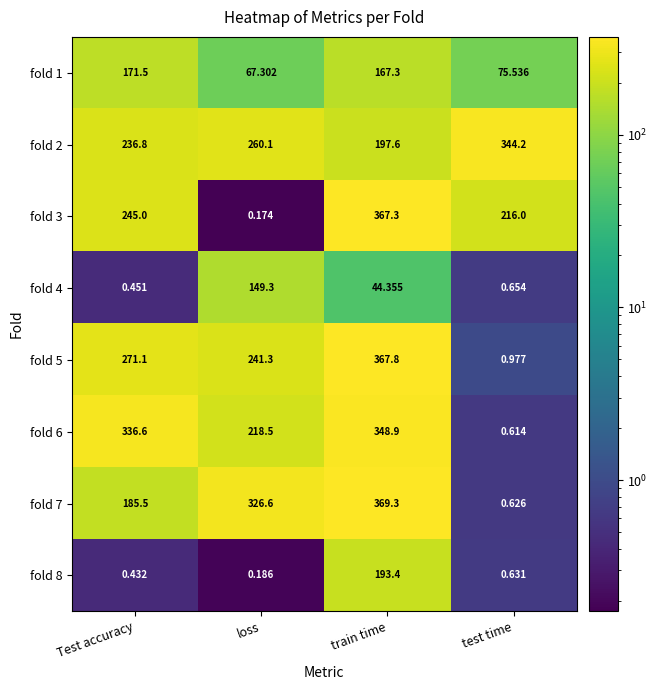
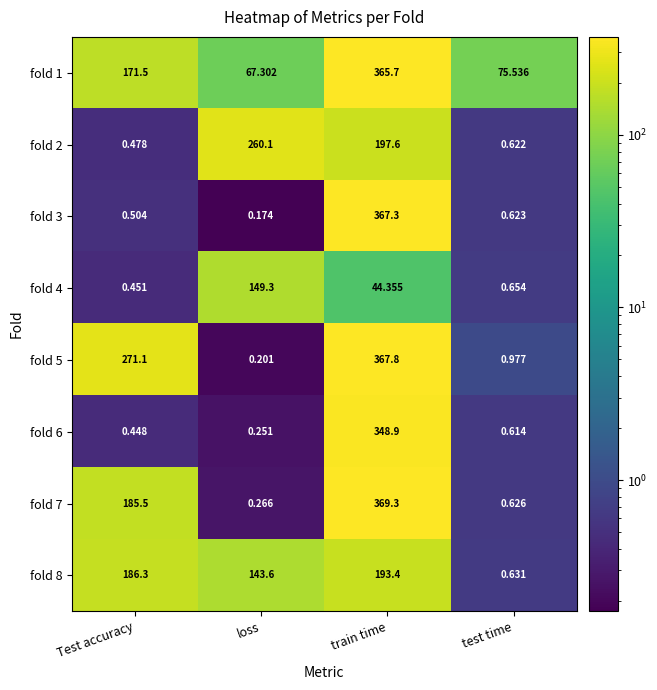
  {
    "fold 1": {
      "Test accuracy": 171.5,
      "loss": 67.302,
-     "train time": 167.3,
+     "train time": 365.7,
      "test time": 75.536
    },
    "fold 2": {
-     "Test accuracy": 236.8,
+     "Test accuracy": 0.478,
      "loss": 260.1,
      "train time": 197.6,
-     "test time": 344.2
+     "test time": 0.622
    },
    "fold 3": {
-     "Test accuracy": 245.0,
+     "Test accuracy": 0.504,
      "loss": 0.174,
      "train time": 367.3,
-     "test time": 216.0
+     "test time": 0.623
    },
    "fold 4": {
      "Test accuracy": 0.451,
      "loss": 149.3,
      "train time": 44.355,
      "test time": 0.654
    },
    "fold 5": {
      "Test accuracy": 271.1,
-     "loss": 241.3,
+     "loss": 0.201,
      "train time": 367.8,
      "test time": 0.977
    },
    "fold 6": {
-     "Test accuracy": 336.6,
-     "loss": 218.5,
+     "Test accuracy": 0.448,
+     "loss": 0.251,
      "train time": 348.9,
      "test time": 0.614
    },
    "fold 7": {
      "Test accuracy": 185.5,
-     "loss": 326.6,
+     "loss": 0.266,
      "train time": 369.3,
      "test time": 0.626
    },
    "fold 8": {
-     "Test accuracy": 0.432,
-     "loss": 0.186,
+     "Test accuracy": 186.3,
+     "loss": 143.6,
      "train time": 193.4,
      "test time": 0.631
    }
  }
